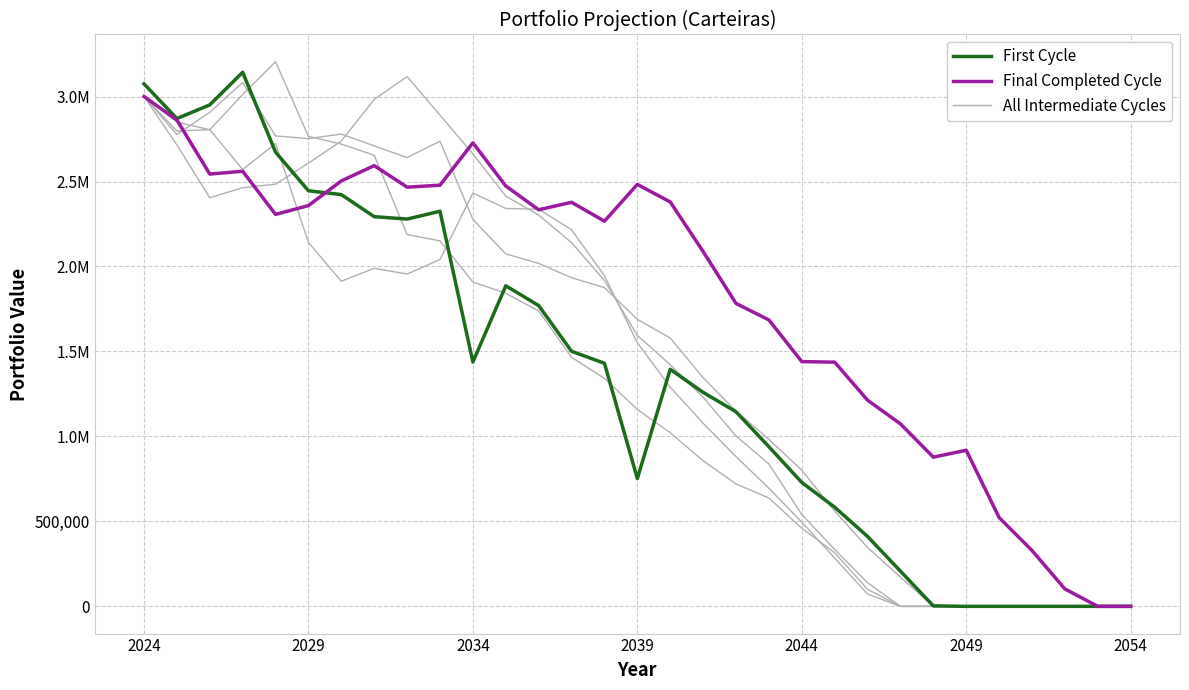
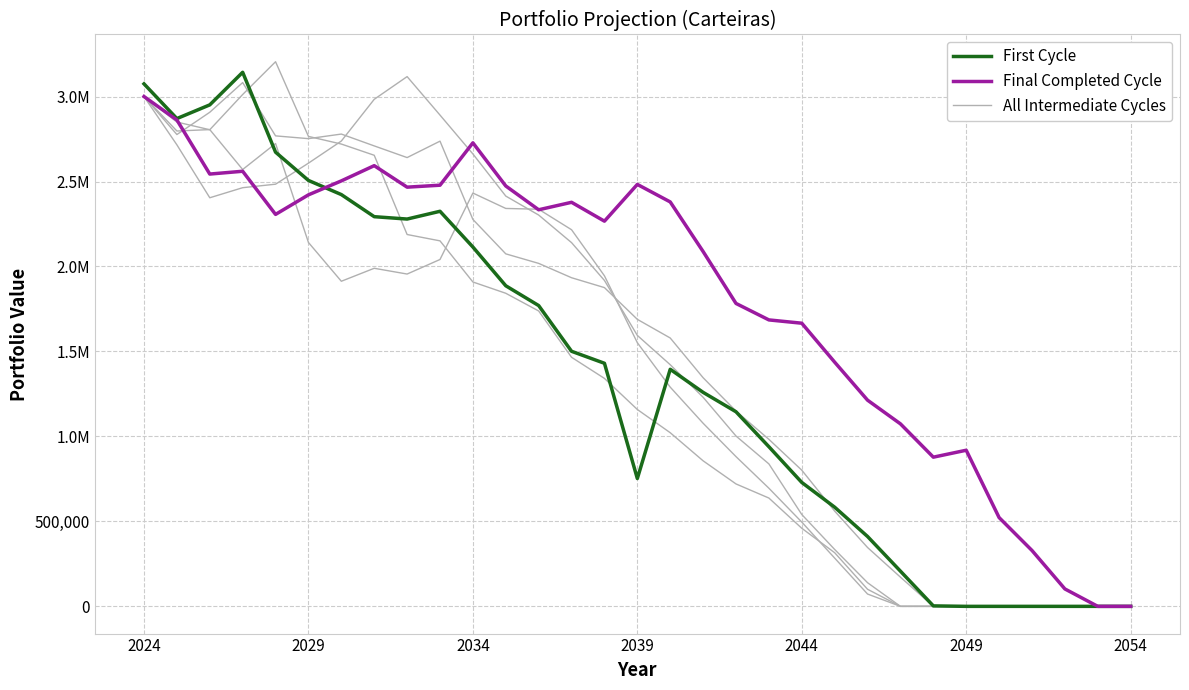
  {
    "First Cycle": {
      "2024": "3,070,000",
-     "2029": "2,450,000",
-     "2034": "1,440,000",
+     "2029": "2,510,000",
+     "2034": "2,110,000",
      "2039": "750,000",
      "2044": "730,000"
    },
    "Final Completed Cycle": {
-     "2029": "2,360,000",
+     "2029": "2,420,000",
      "2034": "2,730,000",
      "2039": "2,480,000",
-     "2044": "1,440,000",
+     "2044": "1,670,000",
      "2049": "920,000"
    }
  }
